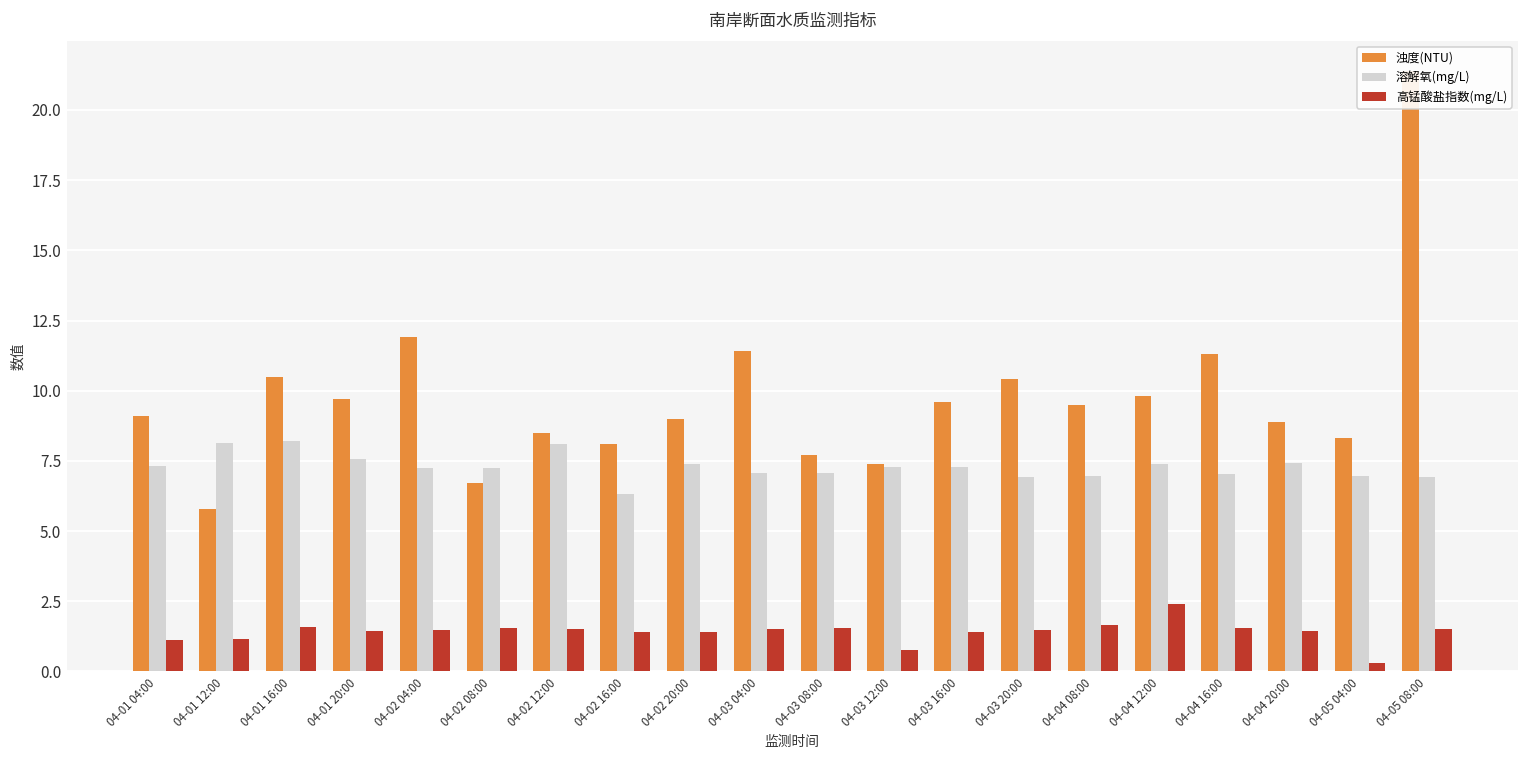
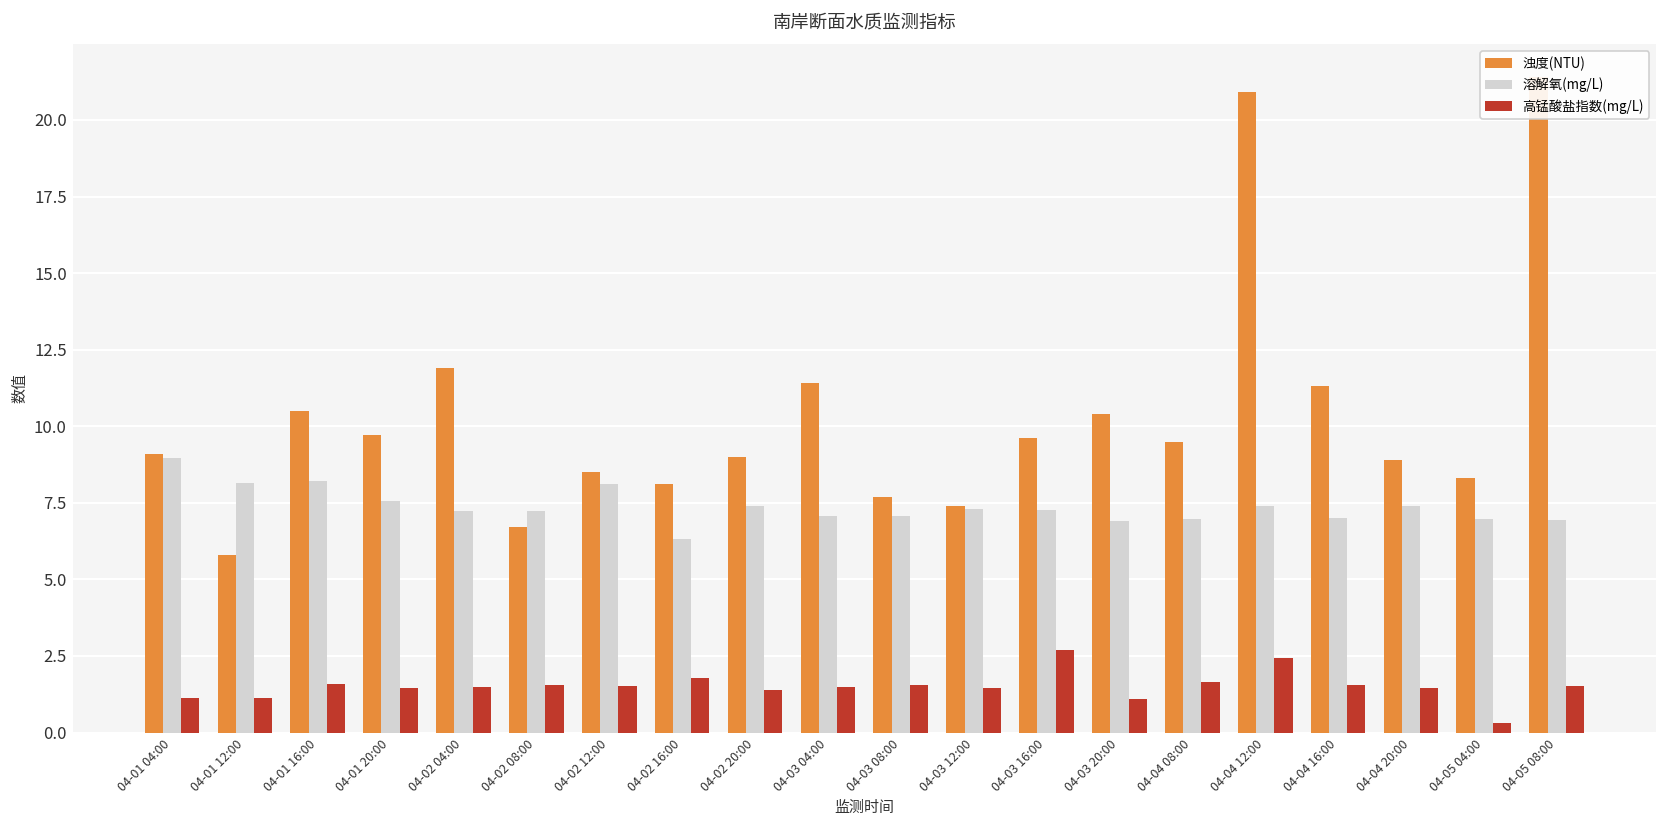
  {
    "浊度(NTU)": {
      "04-01 04:00": 9.1,
      "04-01 12:00": 5.8,
      "04-01 16:00": 10.5,
      "04-01 20:00": 9.7,
      "04-02 04:00": 11.9,
      "04-02 08:00": 6.7,
      "04-02 12:00": 8.5,
      "04-02 16:00": 8.1,
      "04-02 20:00": 9.0,
      "04-03 04:00": 11.4,
      "04-03 08:00": 7.7,
      "04-03 12:00": 7.4,
      "04-03 16:00": 9.6,
      "04-03 20:00": 10.4,
      "04-04 08:00": 9.5,
-     "04-04 12:00": 9.8,
+     "04-04 12:00": 20.9,
      "04-04 16:00": 11.3,
      "04-04 20:00": 8.9,
      "04-05 04:00": 8.3
    },
    "溶解氧(mg/L)": {
-     "04-01 04:00": 7.3,
+     "04-01 04:00": 9.0,
      "04-01 12:00": 8.2,
      "04-01 16:00": 8.2,
      "04-01 20:00": 7.6,
      "04-02 04:00": 7.2,
      "04-02 08:00": 7.2,
      "04-02 12:00": 8.1,
      "04-02 16:00": 6.3,
      "04-02 20:00": 7.4,
      "04-03 04:00": 7.1,
      "04-03 08:00": 7.1,
      "04-03 12:00": 7.3,
      "04-03 16:00": 7.3,
      "04-03 20:00": 6.9,
      "04-04 08:00": 7.0,
      "04-04 12:00": 7.4,
      "04-04 16:00": 7.0,
      "04-04 20:00": 7.4,
      "04-05 04:00": 7.0,
      "04-05 08:00": 6.9
    },
    "高锰酸盐指数(mg/L)": {
      "04-01 04:00": 1.1,
      "04-01 12:00": 1.1,
      "04-01 16:00": 1.6,
      "04-01 20:00": 1.4,
      "04-02 04:00": 1.5,
      "04-02 08:00": 1.6,
      "04-02 12:00": 1.5,
-     "04-02 16:00": 1.4,
+     "04-02 16:00": 1.8,
      "04-02 20:00": 1.4,
      "04-03 04:00": 1.5,
      "04-03 08:00": 1.6,
-     "04-03 12:00": 0.8,
-     "04-03 16:00": 1.4,
-     "04-03 20:00": 1.5,
+     "04-03 12:00": 1.5,
+     "04-03 16:00": 2.7,
+     "04-03 20:00": 1.1,
      "04-04 08:00": 1.6,
      "04-04 12:00": 2.4,
      "04-04 16:00": 1.6,
      "04-04 20:00": 1.4,
      "04-05 04:00": 0.3,
      "04-05 08:00": 1.5
    }
  }
